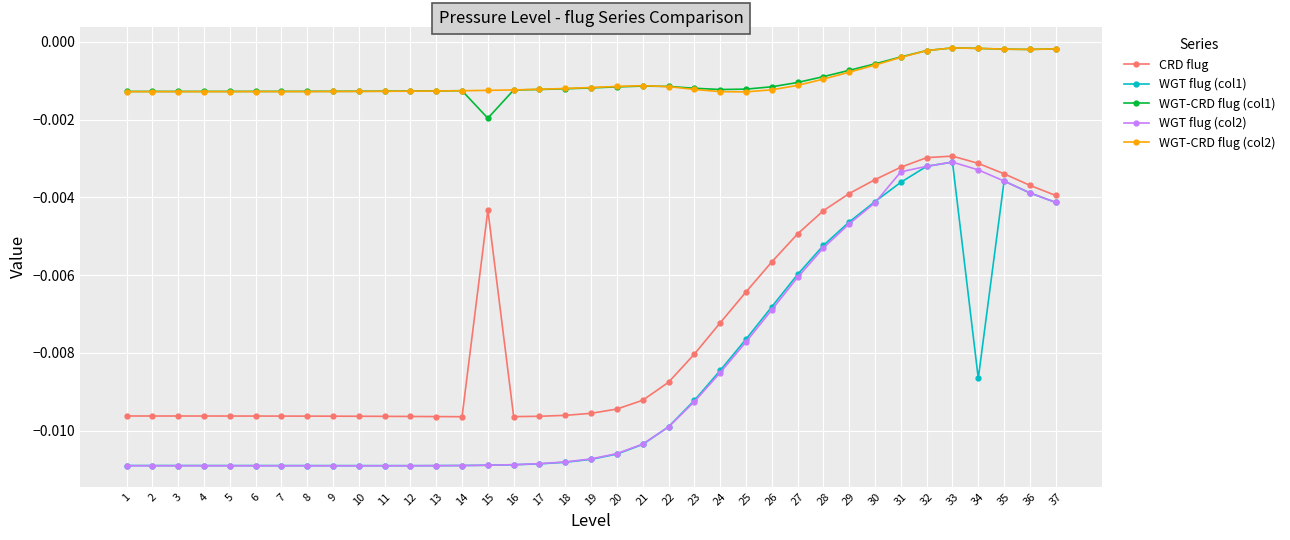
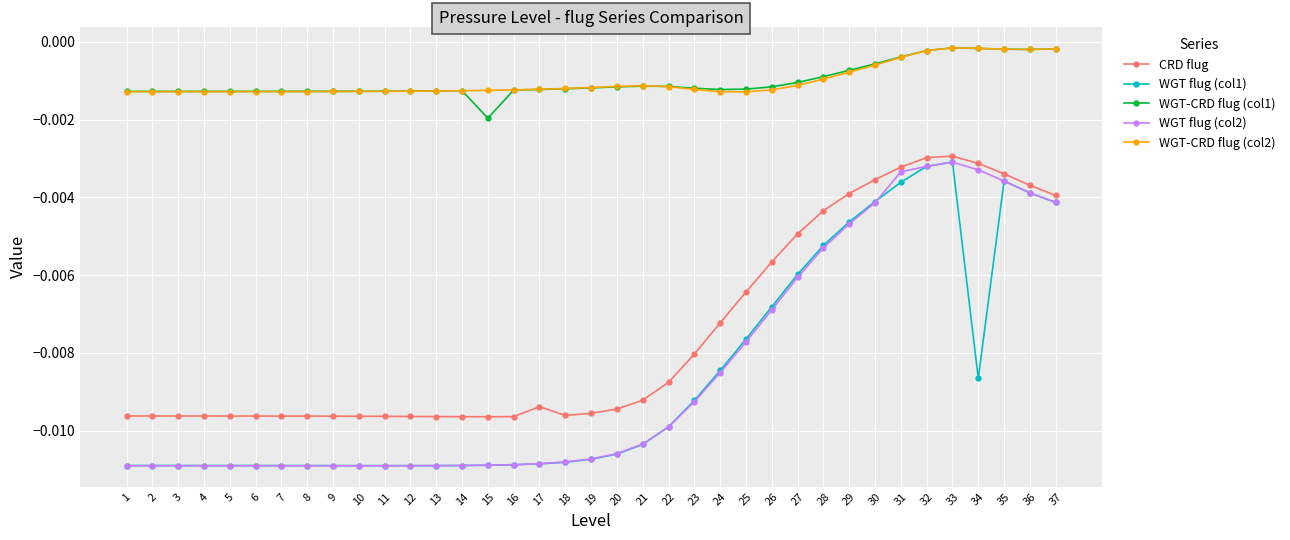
  {
    "CRD flug": {
      "1": -0.0096,
      "2": -0.0096,
      "3": -0.0096,
      "4": -0.0096,
      "5": -0.0096,
      "6": -0.0096,
      "7": -0.0096,
      "8": -0.0096,
      "9": -0.0096,
      "10": -0.0096,
      "11": -0.0096,
      "12": -0.0096,
      "13": -0.0096,
      "14": -0.0096,
-     "15": -0.0043,
+     "15": -0.0096,
      "16": -0.0096,
-     "17": -0.0096,
+     "17": -0.0094,
      "18": -0.0096,
      "19": -0.0096,
      "20": -0.0094,
      "21": -0.0092,
      "22": -0.0088,
      "23": -0.0080,
      "24": -0.0072,
      "25": -0.0064,
      "26": -0.0057,
      "27": -0.0049,
      "28": -0.0043,
      "29": -0.0039,
      "30": -0.0035,
      "31": -0.0032,
      "32": -0.0030,
      "33": -0.0029,
      "34": -0.0031,
      "35": -0.0034,
      "36": -0.0037,
      "37": -0.0039
    },
    "WGT flug (col1)": {
      "25": -0.0076,
      "26": -0.0068,
      "27": -0.0060,
      "31": -0.0036,
      "34": -0.0087
    },
    "WGT-CRD flug (col1)": {
      "15": -0.0020,
      "25": -0.0012,
      "26": -0.0012,
      "27": -0.0010
    },
    "WGT flug (col2)": {
      "25": -0.0077,
      "26": -0.0069,
      "27": -0.0061,
      "31": -0.0033,
      "34": -0.0033
    },
    "WGT-CRD flug (col2)": {
      "15": -0.0012,
      "25": -0.0013,
      "26": -0.0012,
      "27": -0.0011
    }
  }
